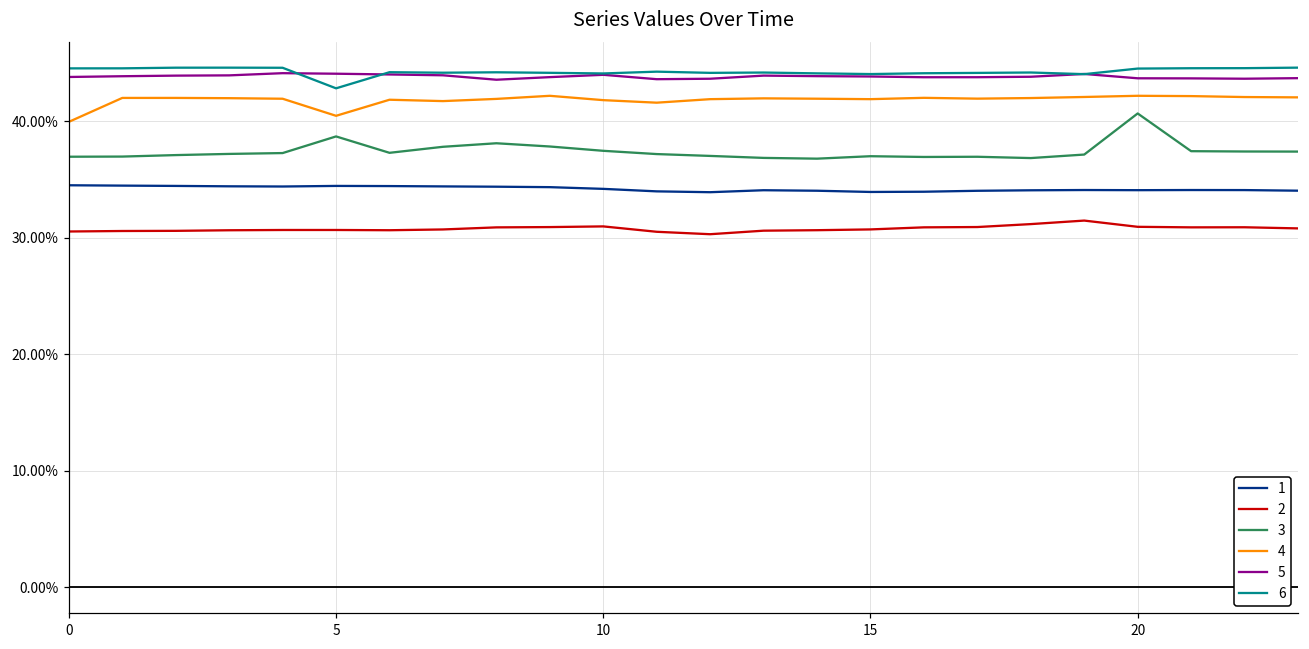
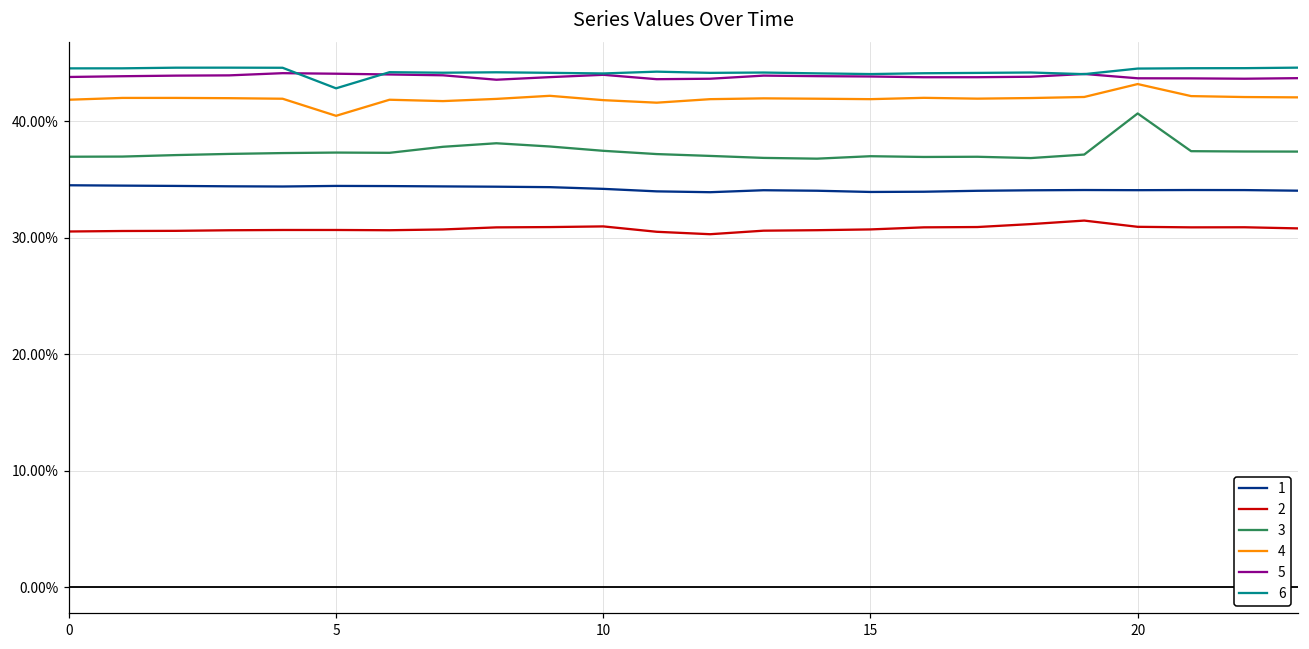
  {
    "1": {
      "0": "34.5%",
      "5": "34.4%",
      "10": "34.2%",
      "15": "33.9%",
      "20": "34.1%"
    },
    "2": {
      "0": "30.5%",
      "5": "30.7%",
      "10": "31.0%",
      "15": "30.7%",
      "20": "30.9%"
    },
    "3": {
      "0": "37.0%",
-     "5": "38.7%",
+     "5": "37.3%",
      "10": "37.5%",
      "15": "37.0%",
      "20": "40.7%"
    },
    "4": {
-     "0": "40.0%",
+     "0": "41.9%",
      "5": "40.5%",
      "10": "41.8%",
      "15": "41.9%",
-     "20": "42.2%"
+     "20": "43.2%"
    },
    "5": {
      "0": "43.8%",
      "5": "44.1%",
      "20": "43.7%"
    },
    "6": {
      "0": "44.5%",
      "5": "42.8%",
      "20": "44.5%"
    }
  }
